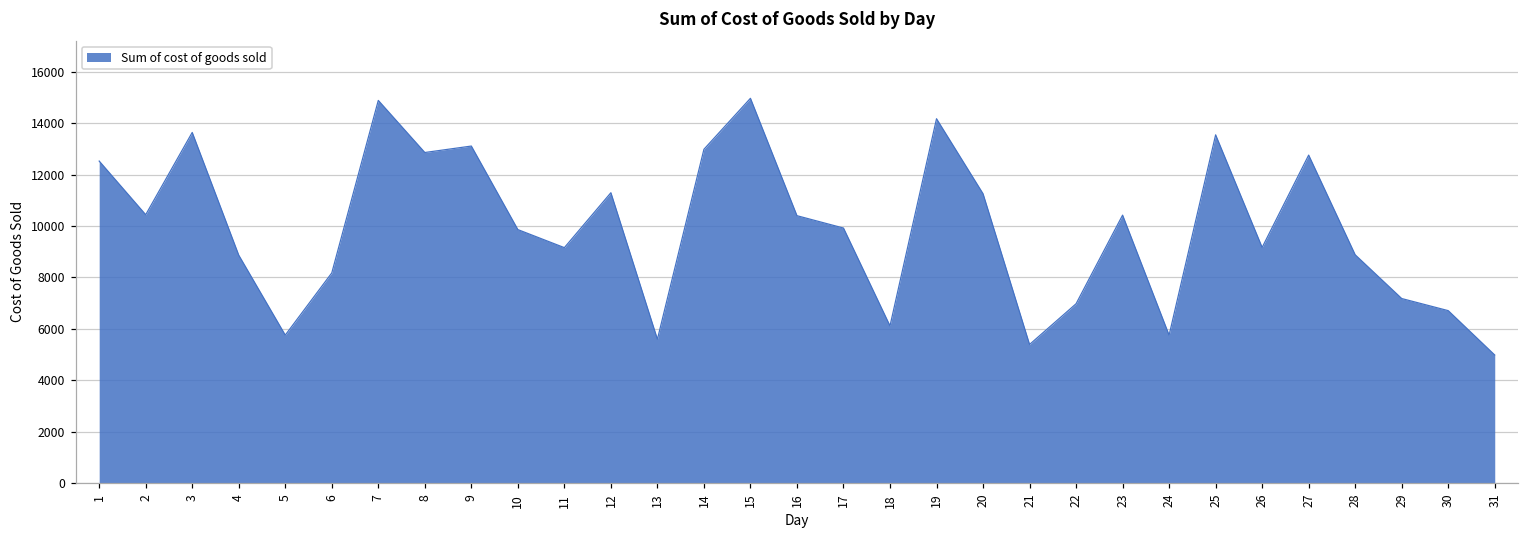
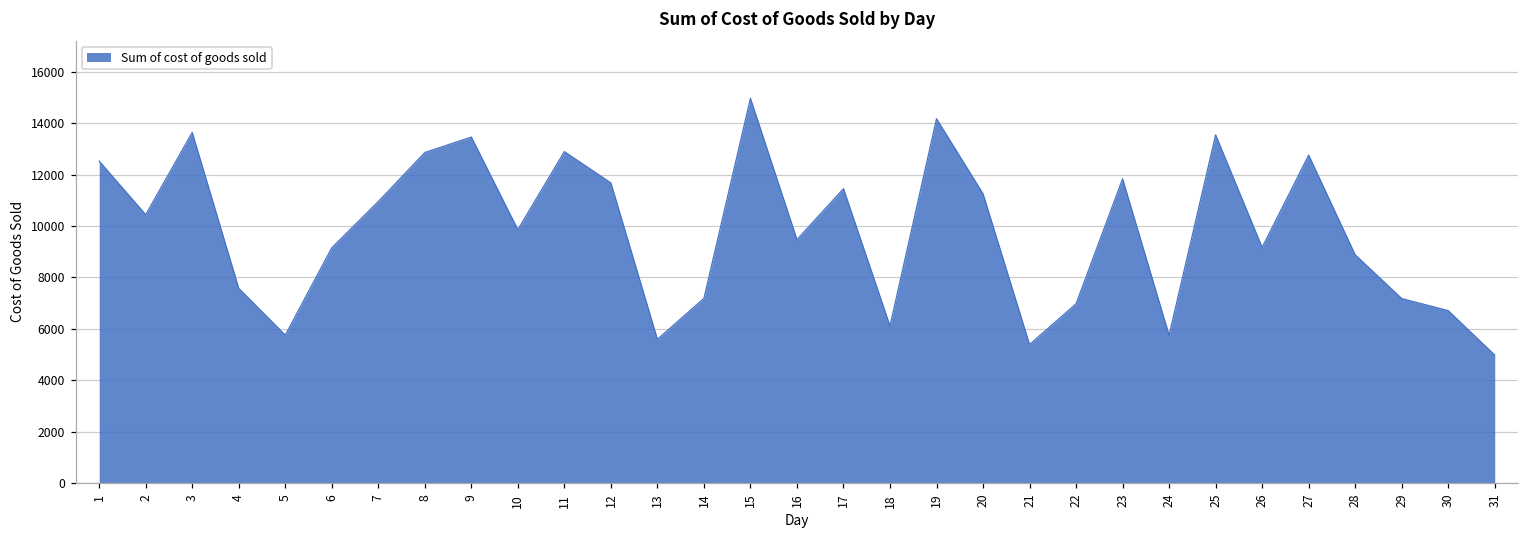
  {
    "1": 12500,
    "2": 10400,
    "3": 13600,
-   "4": 8900,
+   "4": 7600,
    "5": 5800,
-   "6": 8200,
-   "7": 14900,
+   "6": 9200,
+   "7": 11000,
    "8": 12900,
-   "9": 13100,
+   "9": 13500,
    "10": 9900,
-   "11": 9200,
-   "12": 11300,
+   "11": 12900,
+   "12": 11700,
    "13": 5600,
-   "14": 13000,
+   "14": 7200,
    "15": 15000,
-   "16": 10400,
-   "17": 9900,
+   "16": 9500,
+   "17": 11500,
    "18": 6100,
    "19": 14200,
    "20": 11300,
    "21": 5400,
    "22": 7000,
-   "23": 10400,
+   "23": 11800,
    "24": 5800,
    "25": 13500,
    "26": 9200,
    "27": 12800,
    "28": 8900,
    "29": 7200,
    "30": 6700,
    "31": 5000
  }
